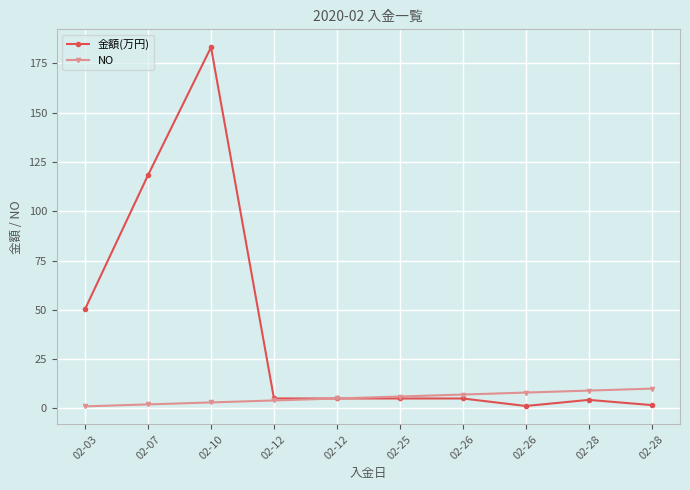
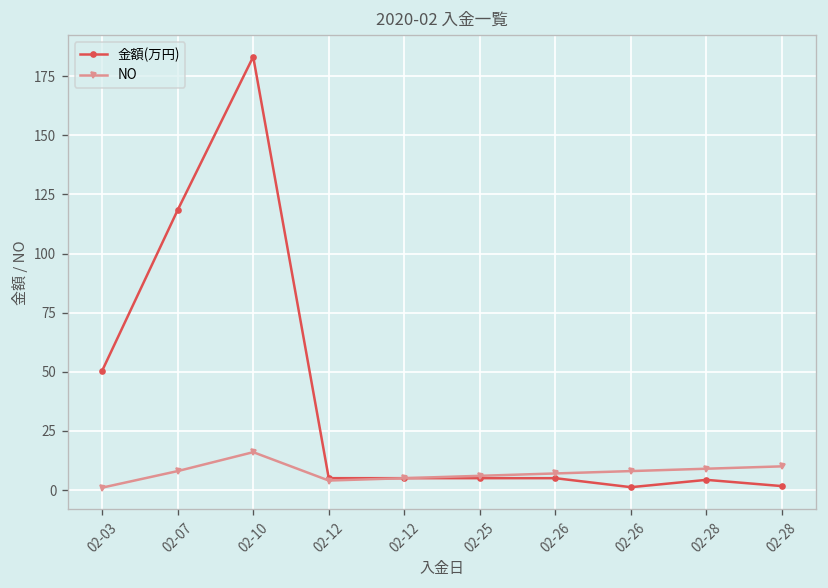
  {
    "金額(万円)": {
      "02-03": 50,
      "02-07": 118,
      "02-10": 183
    },
    "NO": {
      "02-03": 1,
-     "02-07": 2,
-     "02-10": 3
+     "02-07": 8,
+     "02-10": 16
    }
  }
